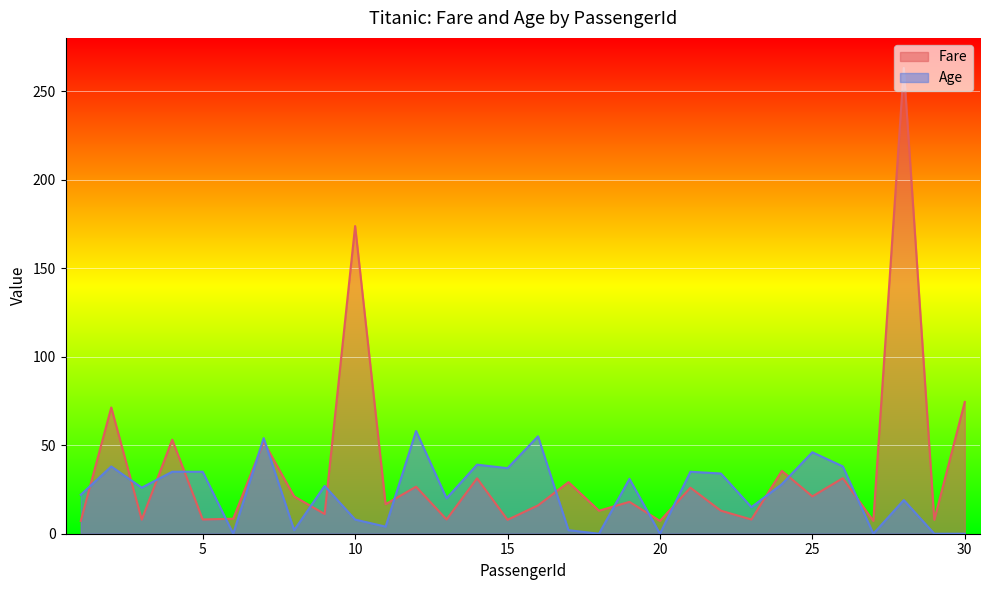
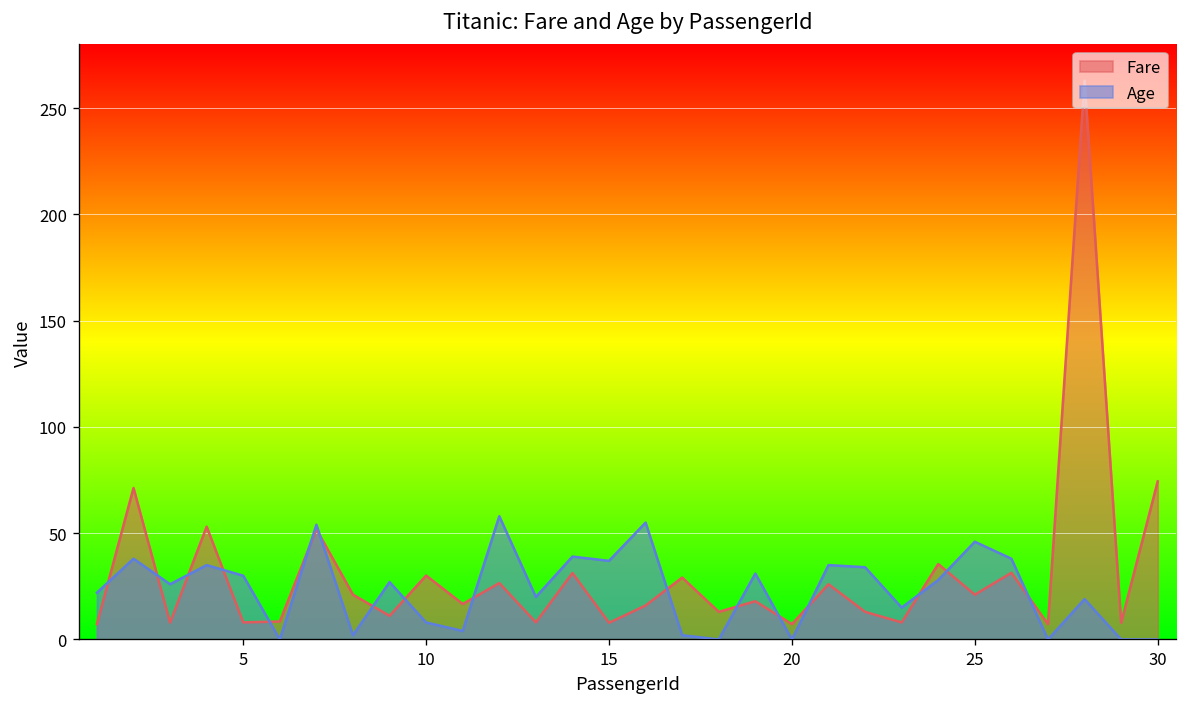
  {
    "Fare": {
      "5": 8,
-     "10": 174,
+     "10": 30,
      "15": 8,
      "20": 7,
      "25": 21,
      "30": 74
    },
    "Age": {
-     "5": 35,
+     "5": 30,
      "10": 8,
      "15": 37,
      "20": 0,
      "25": 46,
      "30": 0
    }
  }
